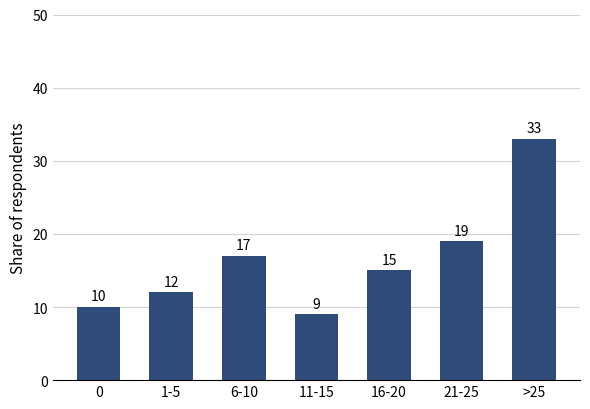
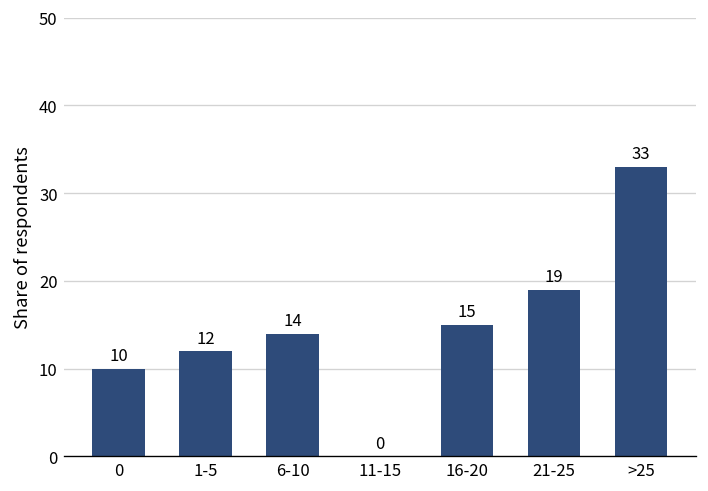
  {
    "0": 10,
    "1-5": 12,
-   "6-10": 17,
-   "11-15": 9,
+   "6-10": 14,
+   "11-15": 0,
    "16-20": 15,
    "21-25": 19,
    ">25": 33
  }
